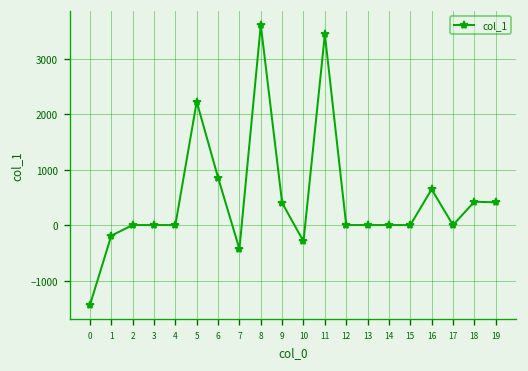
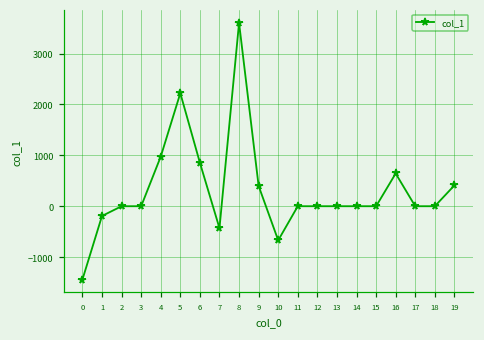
  {
    "0": -1400,
    "1": -200,
    "2": 0,
    "3": 0,
-   "4": 0,
+   "4": 1000,
    "5": 2200,
    "6": 900,
    "7": -400,
    "8": 3600,
    "9": 400,
-   "10": -300,
-   "11": 3400,
+   "10": -700,
+   "11": 0,
    "12": 0,
    "13": 0,
    "14": 0,
    "15": 0,
    "16": 600,
    "17": 0,
-   "18": 400,
+   "18": 0,
    "19": 400
  }
